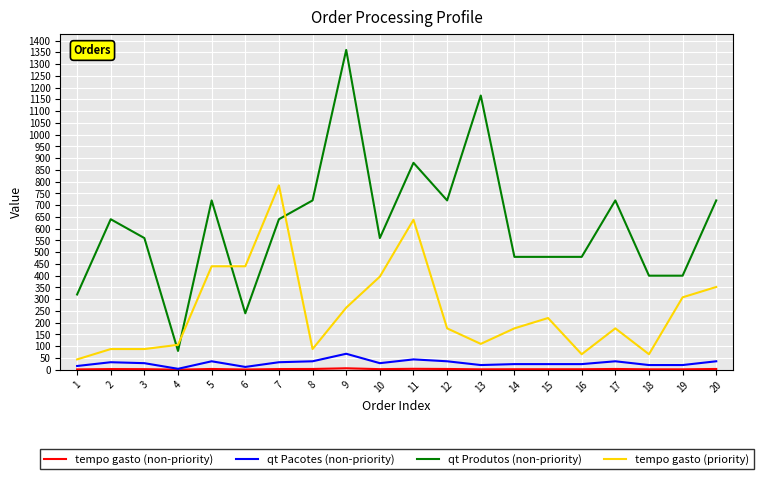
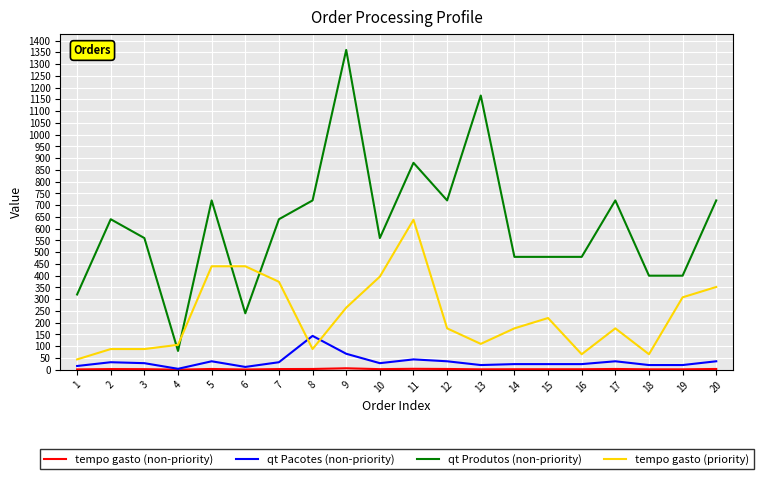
  {
    "tempo gasto (non-priority)": {
      "1": 0,
      "2": 0,
      "3": 0,
      "5": 0,
      "6": 0,
      "7": 0,
      "8": 0,
      "9": 10,
      "10": 0,
      "11": 0,
      "12": 0,
      "13": 0,
      "14": 0,
      "15": 0,
      "16": 0,
      "17": 0,
      "18": 0,
      "19": 0,
      "20": 0
    },
    "qt Pacotes (non-priority)": {
      "1": 20,
      "2": 30,
      "3": 30,
      "5": 40,
      "6": 10,
      "7": 30,
-     "8": 40,
+     "8": 140,
      "9": 70,
      "10": 30,
      "11": 40,
      "12": 40,
      "13": 20,
      "14": 20,
      "15": 20,
      "16": 20,
      "17": 40,
      "18": 20,
      "19": 20,
      "20": 40
    },
    "qt Produtos (non-priority)": {
      "1": 320,
      "2": 640,
      "3": 560,
      "4": 80,
      "5": 720,
      "6": 240,
      "7": 640,
      "8": 720,
      "9": 1360,
      "10": 560,
      "11": 880,
      "12": 720,
      "13": 1170,
      "14": 480,
      "15": 480,
      "16": 480,
      "17": 720,
      "18": 400,
      "19": 400,
      "20": 720
    },
    "tempo gasto (priority)": {
      "1": 40,
      "2": 90,
      "3": 90,
      "4": 110,
      "5": 440,
      "6": 440,
-     "7": 780,
+     "7": 370,
      "8": 90,
      "9": 260,
      "10": 400,
      "11": 640,
      "12": 180,
      "13": 110,
      "14": 180,
      "15": 220,
      "16": 70,
      "17": 180,
      "18": 70,
      "19": 310,
      "20": 350
    }
  }
